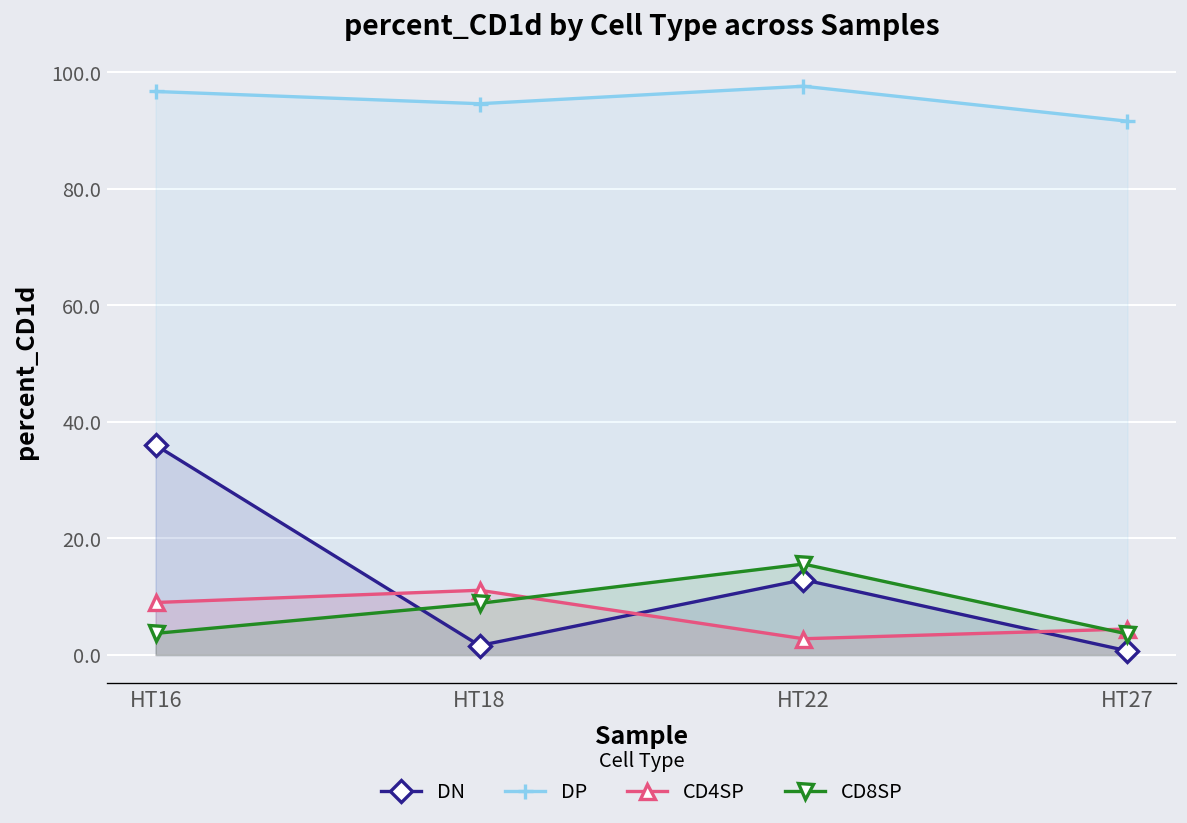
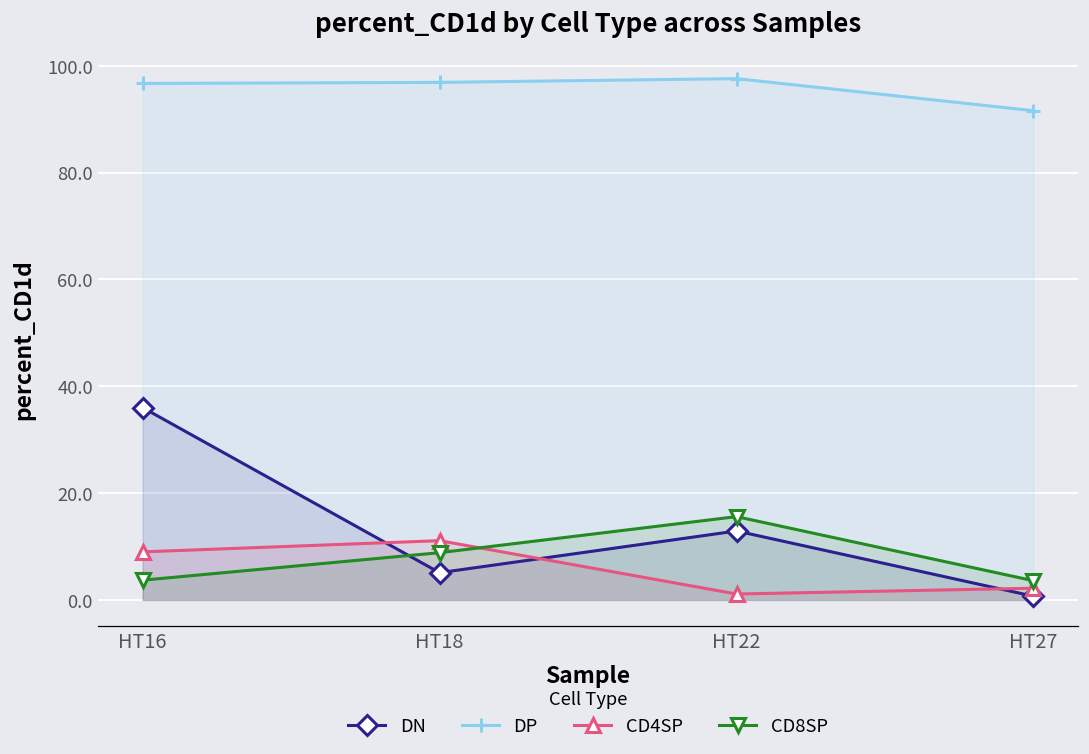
  {
    "DN": {
      "HT16": 36,
-     "HT18": 2,
+     "HT18": 5,
      "HT22": 13,
      "HT27": 1
    },
    "DP": {
      "HT16": 97,
-     "HT18": 95,
+     "HT18": 97,
      "HT22": 98,
      "HT27": 92
    },
    "CD4SP": {
      "HT16": 9,
      "HT18": 11,
-     "HT22": 3,
-     "HT27": 4
+     "HT22": 1,
+     "HT27": 2
    },
    "CD8SP": {
      "HT16": 4,
      "HT18": 9,
      "HT22": 16,
      "HT27": 4
    }
  }
